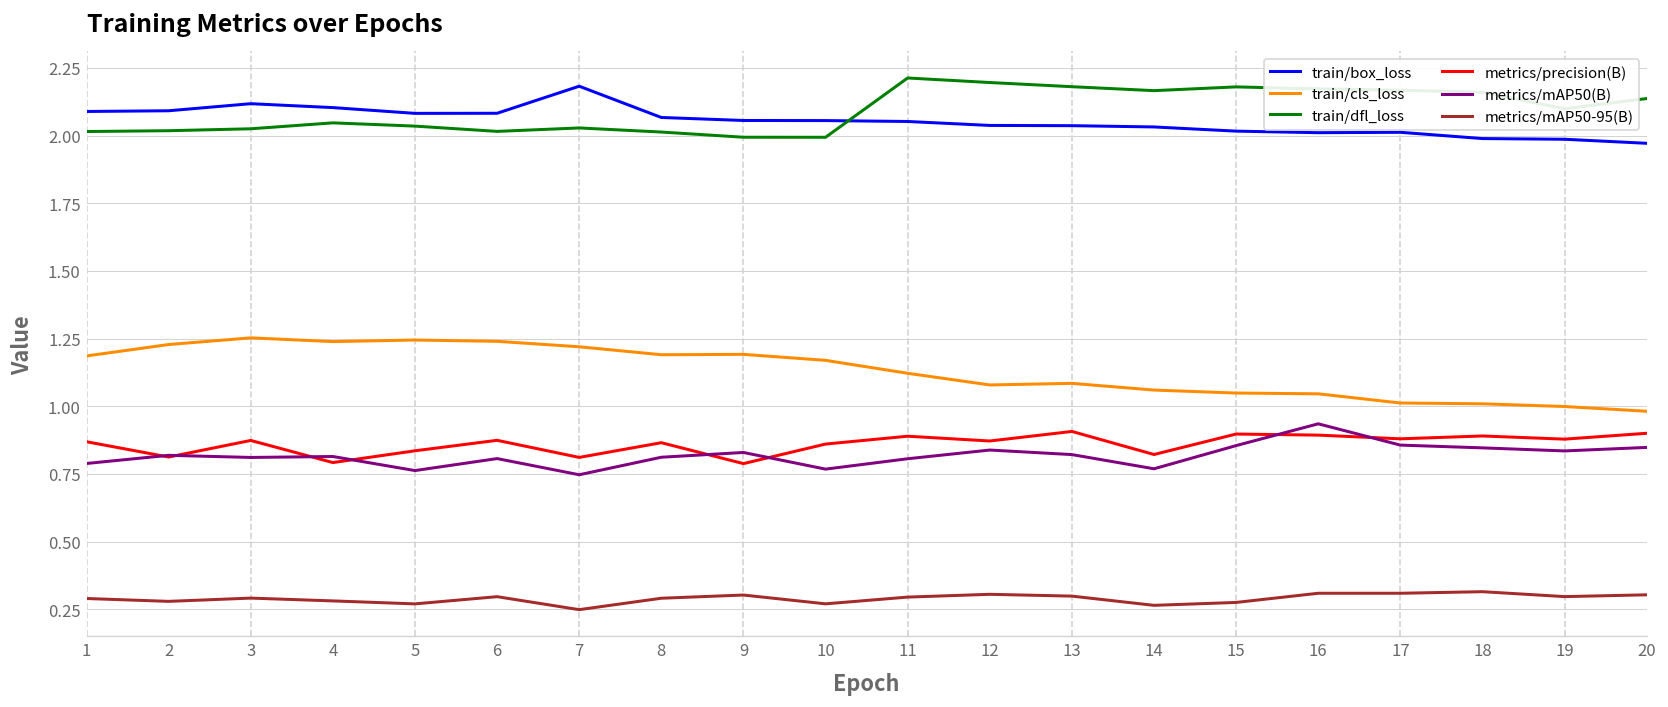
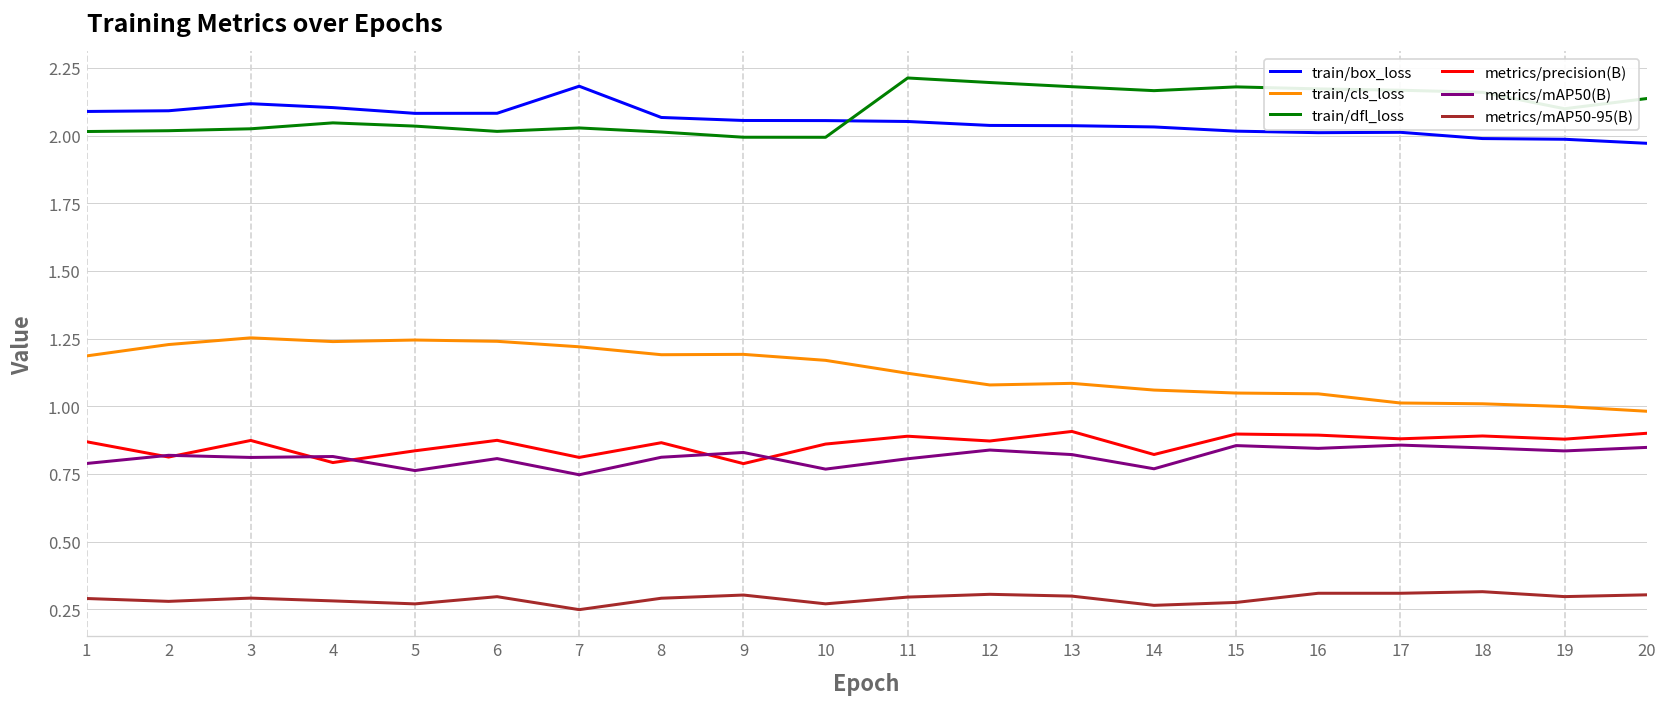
  {
    "train/box_loss": {
      "1": 2.09,
      "2": 2.09,
      "3": 2.12,
      "4": 2.10,
      "5": 2.08,
      "6": 2.08,
      "7": 2.18,
      "8": 2.07,
      "9": 2.06,
      "10": 2.06,
      "11": 2.05,
      "12": 2.04,
      "13": 2.04,
      "14": 2.03,
      "15": 2.02,
      "18": 1.99,
      "19": 1.99,
      "20": 1.97
    },
    "train/cls_loss": {
      "1": 1.19,
      "2": 1.23,
      "3": 1.25,
      "4": 1.24,
      "5": 1.24,
      "6": 1.24,
      "7": 1.22,
      "8": 1.19,
      "9": 1.19,
      "10": 1.17,
      "11": 1.12,
      "12": 1.08,
      "13": 1.08,
      "14": 1.06,
      "15": 1.05,
      "16": 1.05,
      "17": 1.01,
      "18": 1.01,
      "19": 1.00,
      "20": 0.98
    },
    "train/dfl_loss": {
      "1": 2.01,
      "2": 2.02,
      "3": 2.02,
      "4": 2.05,
      "5": 2.03,
      "6": 2.02,
      "7": 2.03,
      "8": 2.01,
      "9": 1.99,
      "10": 1.99,
      "11": 2.21,
      "12": 2.20,
      "13": 2.18,
      "14": 2.17,
      "15": 2.18,
      "20": 2.14
    },
    "metrics/precision(B)": {
      "1": 0.87,
      "3": 0.87,
      "4": 0.79,
      "5": 0.84,
      "6": 0.87,
      "7": 0.81,
      "8": 0.87,
      "9": 0.79,
      "10": 0.86,
      "11": 0.89,
      "12": 0.87,
      "13": 0.91,
      "14": 0.82,
      "15": 0.90,
      "16": 0.89,
      "17": 0.88,
      "18": 0.89,
      "19": 0.88,
      "20": 0.90
    },
    "metrics/mAP50(B)": {
      "1": 0.79,
      "3": 0.81,
      "4": 0.81,
      "5": 0.76,
      "6": 0.81,
      "7": 0.75,
      "8": 0.81,
      "9": 0.83,
      "10": 0.77,
      "11": 0.81,
      "12": 0.84,
      "13": 0.82,
      "14": 0.77,
      "15": 0.85,
-     "16": 0.93,
+     "16": 0.84,
      "17": 0.86,
      "18": 0.85,
      "19": 0.83,
      "20": 0.85
    },
    "metrics/mAP50-95(B)": {
      "1": 0.29,
      "2": 0.28,
      "3": 0.29,
      "4": 0.28,
      "5": 0.27,
      "6": 0.30,
      "7": 0.25,
      "8": 0.29,
      "9": 0.30,
      "10": 0.27,
      "11": 0.29,
      "12": 0.30,
      "13": 0.30,
      "14": 0.26,
      "15": 0.27,
      "16": 0.31,
      "17": 0.31,
      "18": 0.31,
      "19": 0.30,
      "20": 0.30
    }
  }
